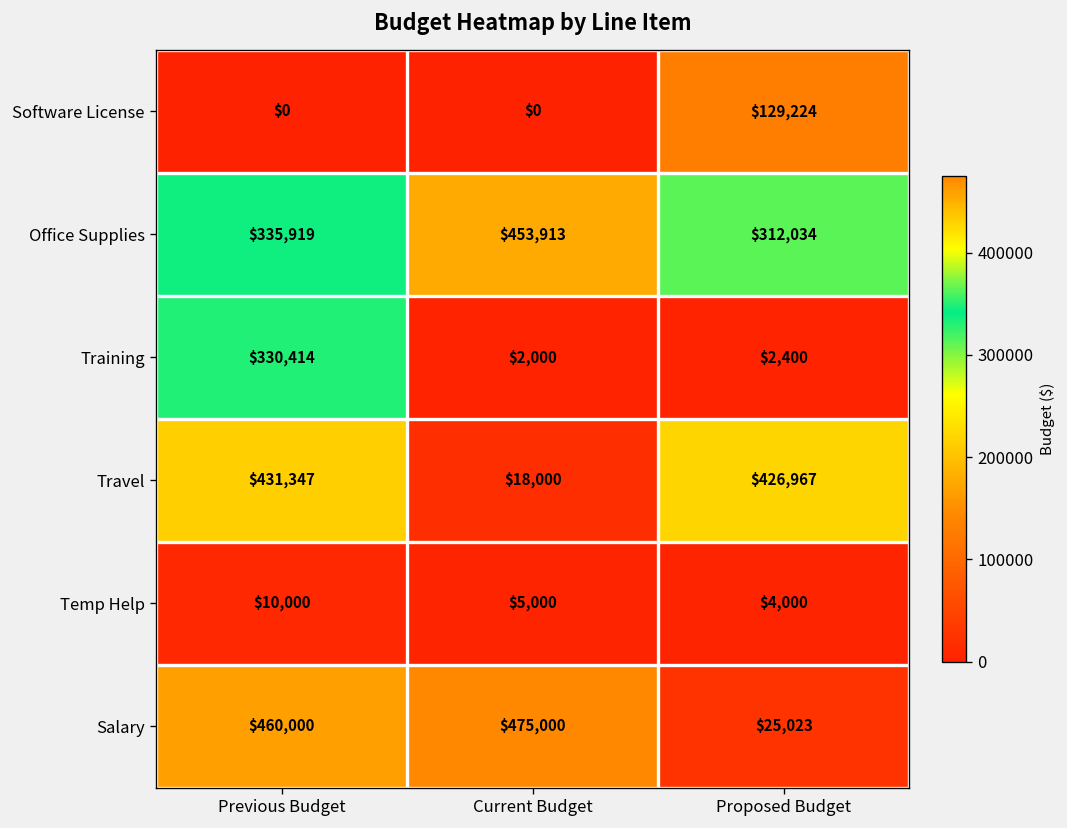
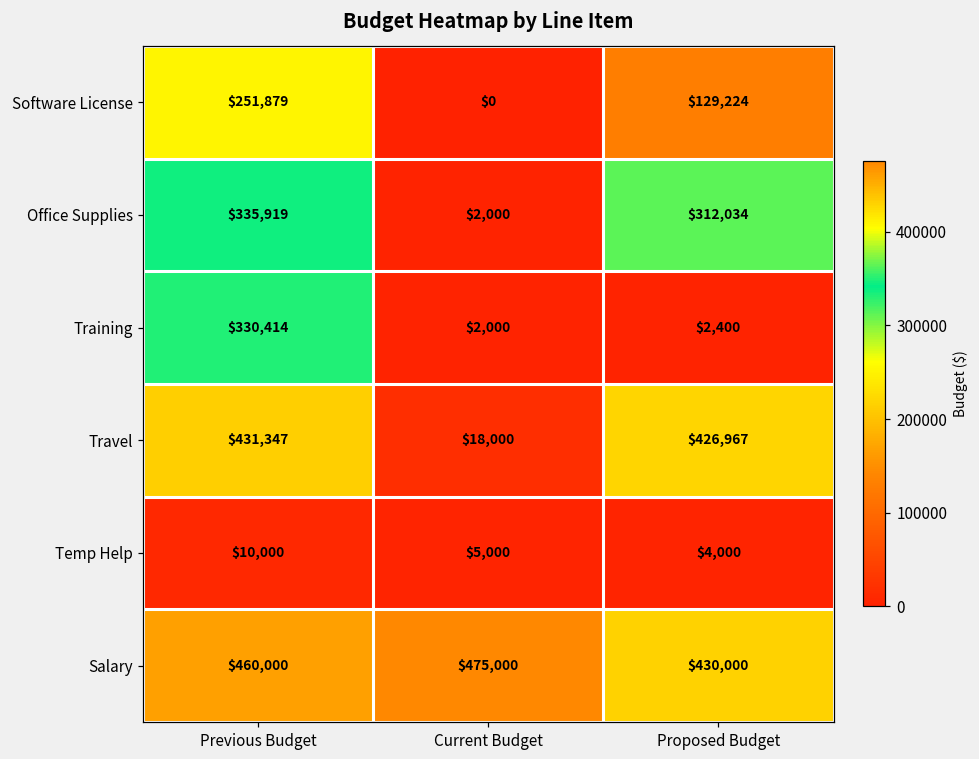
  {
    "Software License": {
-     "Previous Budget": "$0",
+     "Previous Budget": "$251,879",
      "Current Budget": "$0",
      "Proposed Budget": "$129,224"
    },
    "Office Supplies": {
      "Previous Budget": "$335,919",
-     "Current Budget": "$453,913",
+     "Current Budget": "$2,000",
      "Proposed Budget": "$312,034"
    },
    "Training": {
      "Previous Budget": "$330,414",
      "Current Budget": "$2,000",
      "Proposed Budget": "$2,400"
    },
    "Travel": {
      "Previous Budget": "$431,347",
      "Current Budget": "$18,000",
      "Proposed Budget": "$426,967"
    },
    "Temp Help": {
      "Previous Budget": "$10,000",
      "Current Budget": "$5,000",
      "Proposed Budget": "$4,000"
    },
    "Salary": {
      "Previous Budget": "$460,000",
      "Current Budget": "$475,000",
-     "Proposed Budget": "$25,023"
+     "Proposed Budget": "$430,000"
    }
  }
